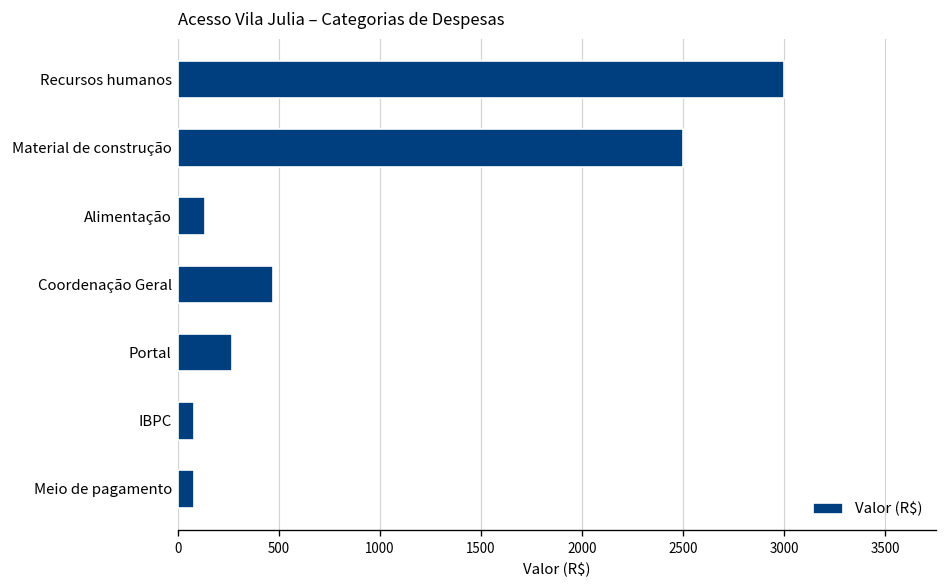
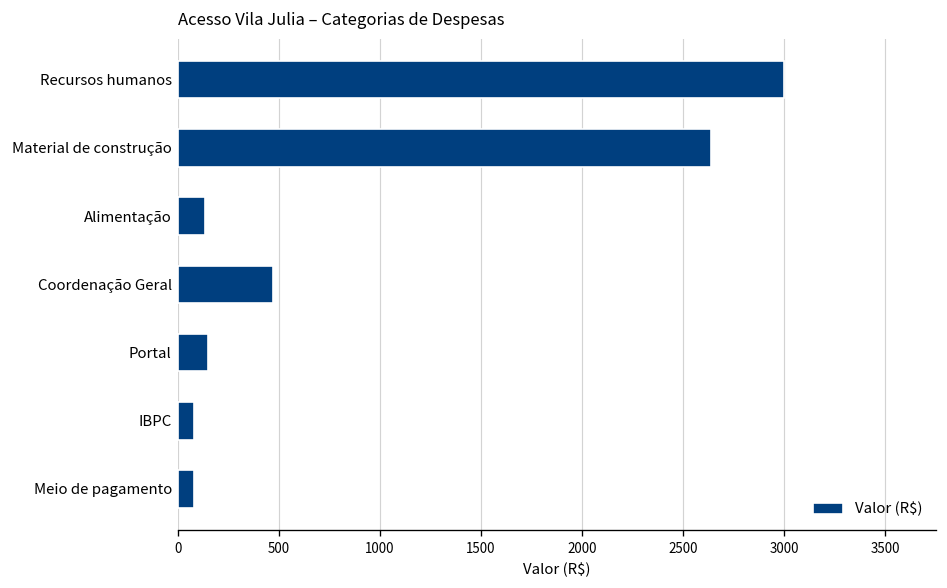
  {
    "Recursos humanos": 3000,
-   "Material de construção": 2500,
+   "Material de construção": 2640,
    "Alimentação": 140,
    "Coordenação Geral": 470,
-   "Portal": 270,
+   "Portal": 150,
    "IBPC": 80,
    "Meio de pagamento": 80
  }
